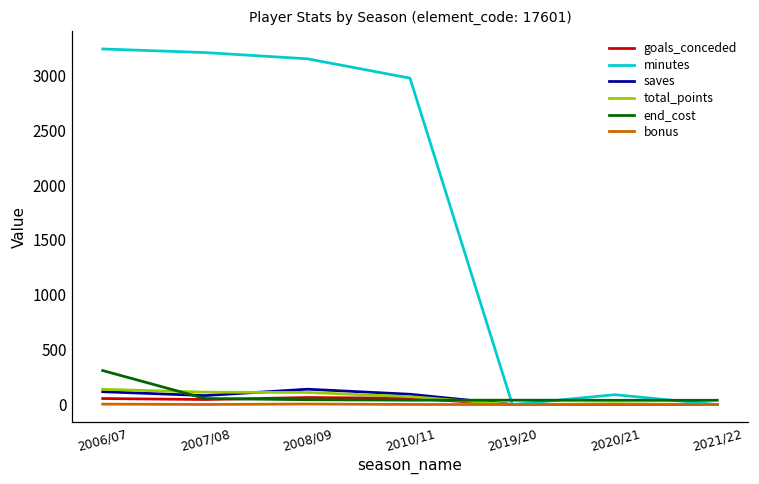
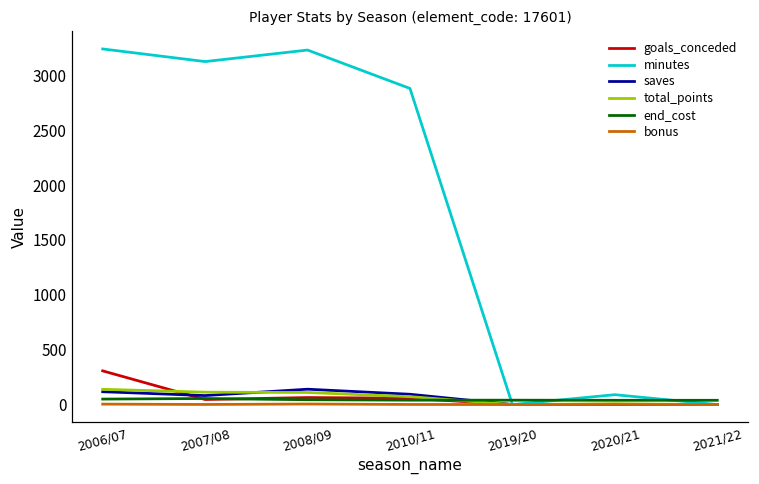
  {
    "goals_conceded": {
-     "2006/07": 100
+     "2006/07": 300
    },
    "minutes": {
      "2006/07": 3200,
-     "2007/08": 3200,
-     "2008/09": 3150,
-     "2010/11": 3000,
+     "2007/08": 3100,
+     "2008/09": 3230,
+     "2010/11": 2900,
      "2020/21": 100
    },
    "saves": {
      "2007/08": 100,
      "2008/09": 100
    },
    "total_points": {
      "2007/08": 100,
      "2008/09": 100
    },
    "end_cost": {
-     "2006/07": 300,
+     "2006/07": 100,
      "2019/20": 0,
      "2020/21": 0,
      "2021/22": 0
    },
    "bonus": {
      "2006/07": 0,
      "2007/08": 0,
      "2008/09": 0,
      "2010/11": 0
    }
  }
